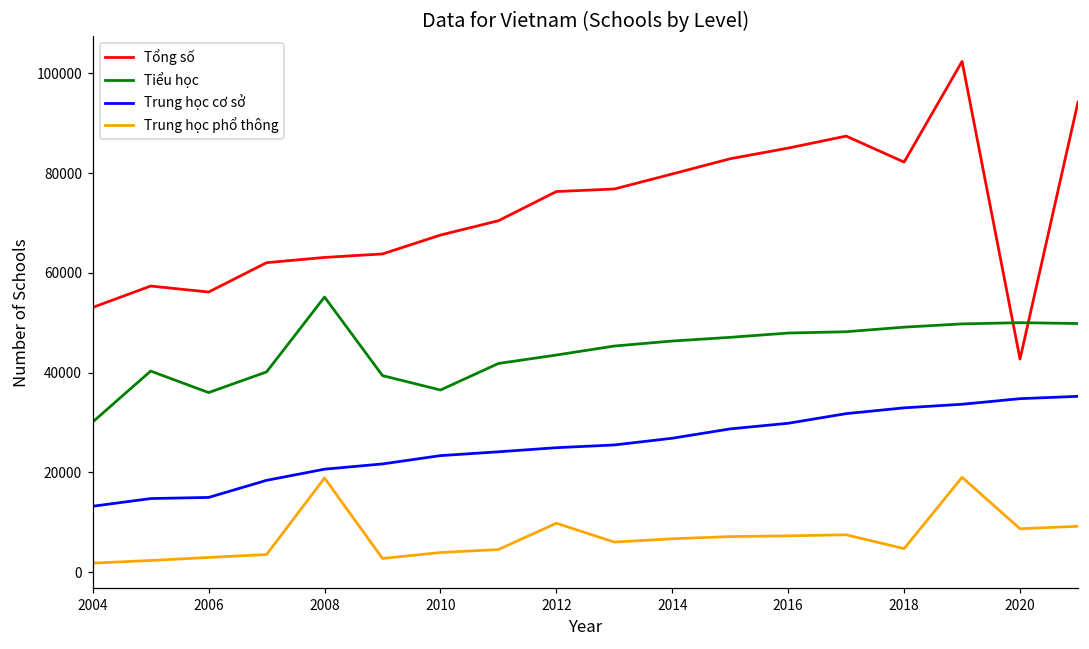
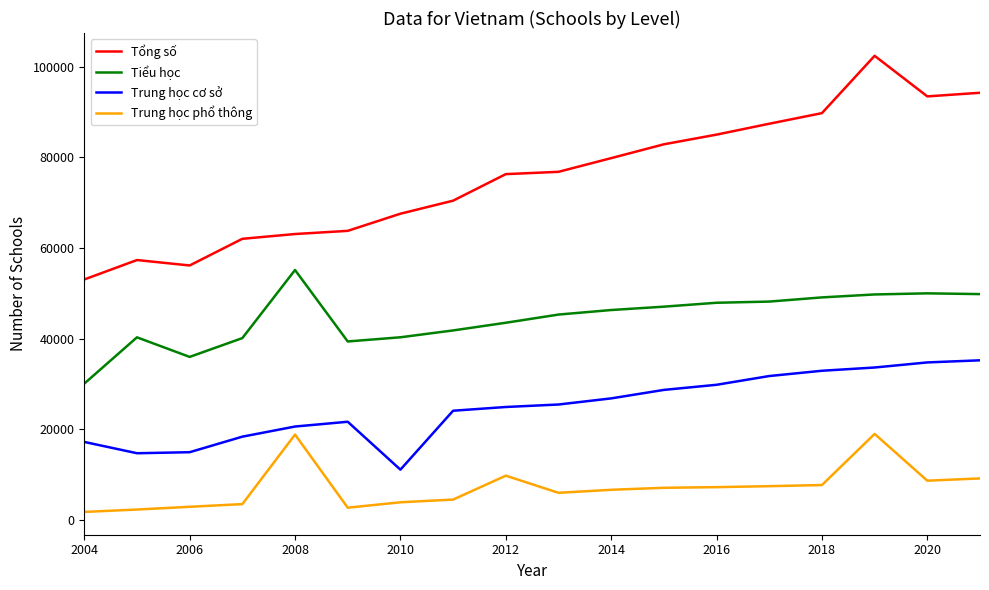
  {
    "Tổng số": {
      "2004": 53000,
      "2006": 56000,
      "2008": 63000,
      "2010": 68000,
      "2012": 76000,
      "2014": 80000,
      "2016": 85000,
-     "2018": 82000,
-     "2020": 43000
+     "2018": 90000,
+     "2020": 93000
    },
    "Tiểu học": {
      "2004": 30000,
      "2006": 36000,
      "2008": 55000,
-     "2010": 37000,
+     "2010": 40000,
      "2012": 44000,
      "2014": 46000,
      "2016": 48000,
      "2018": 49000,
      "2020": 50000
    },
    "Trung học cơ sở": {
-     "2004": 13000,
+     "2004": 17000,
      "2006": 15000,
      "2008": 21000,
-     "2010": 23000,
+     "2010": 11000,
      "2012": 25000,
      "2014": 27000,
      "2016": 30000,
      "2018": 33000,
      "2020": 35000
    },
    "Trung học phổ thông": {
      "2004": 2000,
      "2006": 3000,
      "2008": 19000,
      "2010": 4000,
      "2012": 10000,
      "2014": 7000,
      "2016": 7000,
-     "2018": 5000,
+     "2018": 8000,
      "2020": 9000
    }
  }
